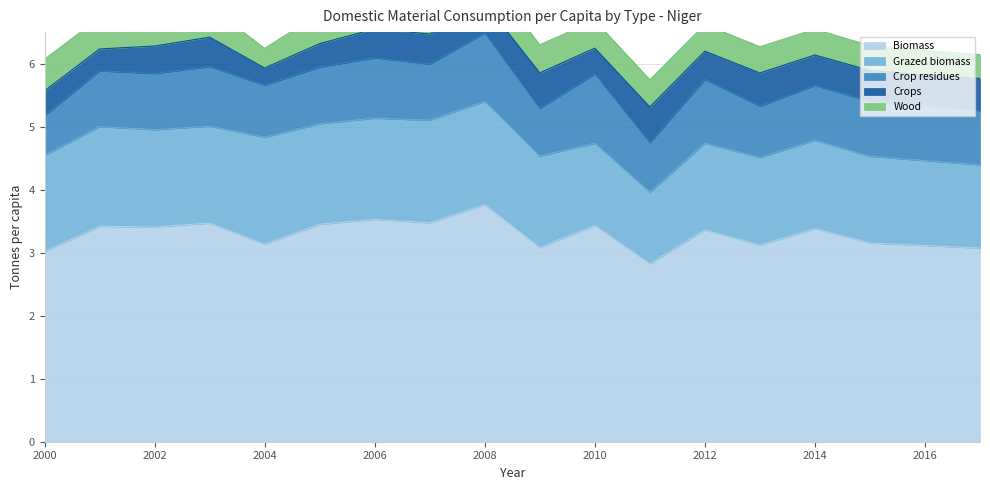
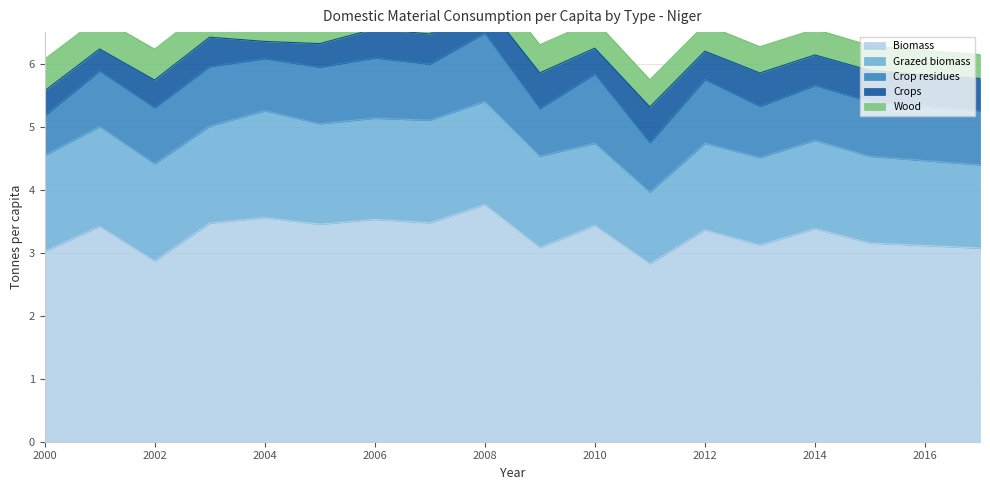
  {
    "Biomass": {
      "2000": 3.0,
-     "2002": 3.4,
-     "2004": 3.1,
+     "2002": 2.9,
+     "2004": 3.6,
      "2006": 3.5,
      "2008": 3.8,
      "2010": 3.4,
      "2012": 3.4,
      "2014": 3.4,
      "2016": 3.1
    },
    "Grazed biomass": {
      "2000": 1.5,
      "2002": 1.5,
      "2004": 1.7,
      "2006": 1.6,
      "2008": 1.6,
      "2010": 1.3,
      "2012": 1.4,
      "2014": 1.4,
      "2016": 1.3
    },
    "Crop residues": {
      "2000": 0.6,
      "2002": 0.9,
      "2004": 0.8,
      "2006": 1.0,
      "2008": 1.1,
      "2010": 1.1,
      "2012": 1.0,
      "2014": 0.9
    },
    "Crops": {
      "2000": 0.4,
      "2002": 0.4,
      "2004": 0.3,
      "2010": 0.4,
      "2012": 0.4,
      "2014": 0.5
    },
    "Wood": {
      "2000": 0.5
    }
  }
